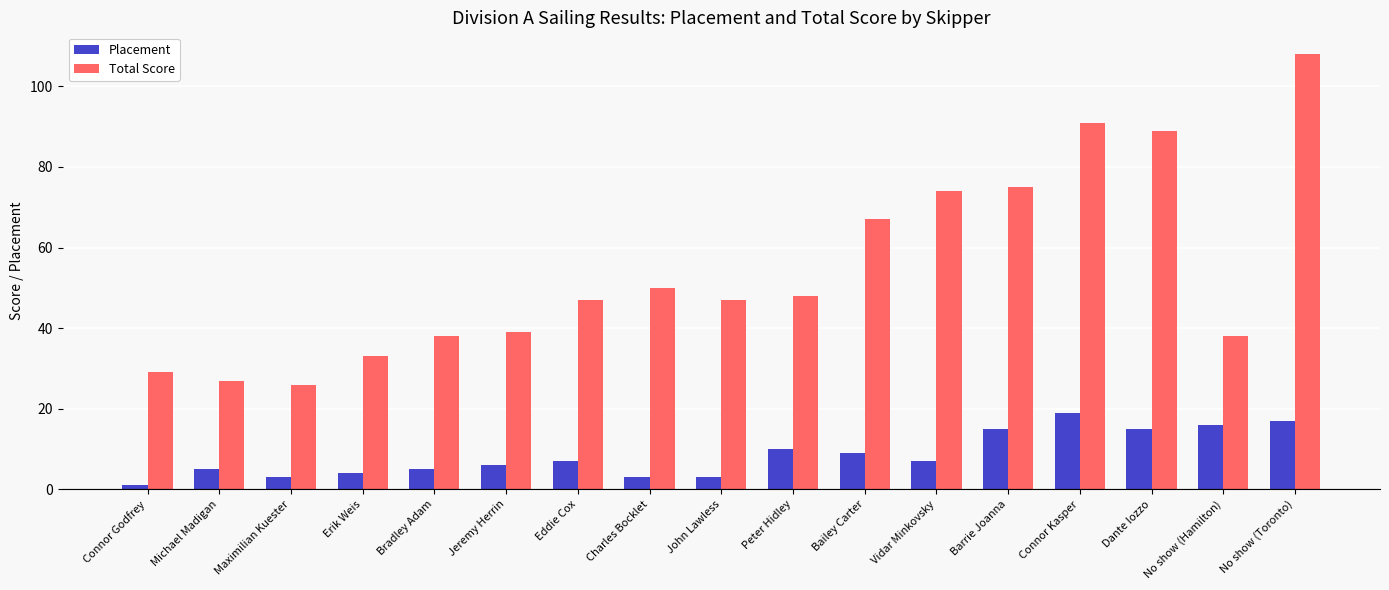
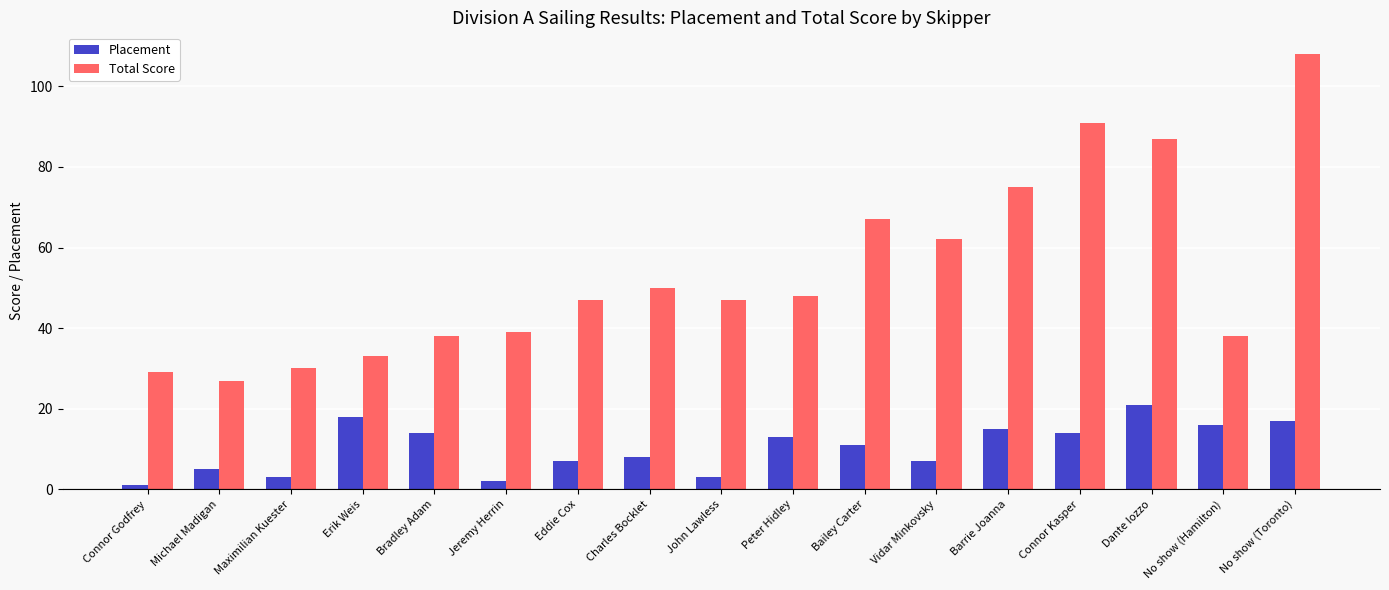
  {
    "Placement": {
      "Connor Godfrey": 1,
      "Michael Madigan": 5,
      "Maximilian Kuester": 3,
-     "Erik Weis": 4,
-     "Bradley Adam": 5,
-     "Jeremy Herrin": 6,
+     "Erik Weis": 18,
+     "Bradley Adam": 14,
+     "Jeremy Herrin": 2,
      "Eddie Cox": 7,
-     "Charles Bocklet": 3,
+     "Charles Bocklet": 8,
      "John Lawless": 3,
-     "Peter Hidley": 10,
-     "Bailey Carter": 9,
+     "Peter Hidley": 13,
+     "Bailey Carter": 11,
      "Vidar Minkovsky": 7,
      "Barrie Joanna": 15,
-     "Connor Kasper": 19,
-     "Dante Iozzo": 15,
+     "Connor Kasper": 14,
+     "Dante Iozzo": 21,
      "No show (Hamilton)": 16,
      "No show (Toronto)": 17
    },
    "Total Score": {
      "Connor Godfrey": 29,
      "Michael Madigan": 27,
-     "Maximilian Kuester": 26,
+     "Maximilian Kuester": 30,
      "Erik Weis": 33,
      "Bradley Adam": 38,
      "Jeremy Herrin": 39,
      "Eddie Cox": 47,
      "Charles Bocklet": 50,
      "John Lawless": 47,
      "Peter Hidley": 48,
      "Bailey Carter": 67,
-     "Vidar Minkovsky": 74,
+     "Vidar Minkovsky": 62,
      "Barrie Joanna": 75,
      "Connor Kasper": 91,
-     "Dante Iozzo": 89,
+     "Dante Iozzo": 87,
      "No show (Hamilton)": 38,
      "No show (Toronto)": 108
    }
  }
